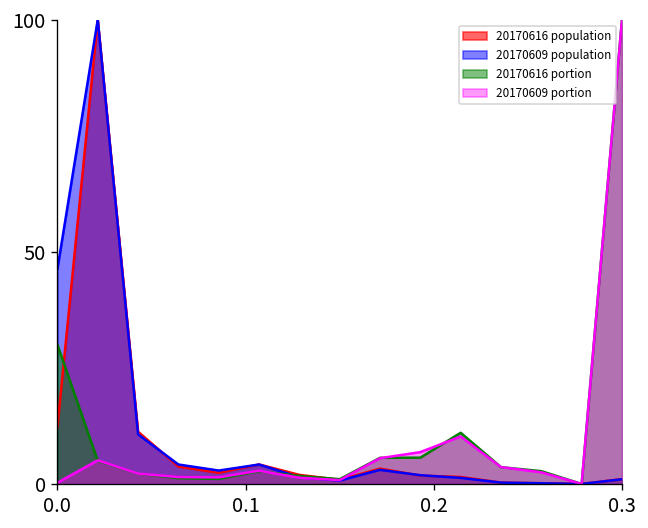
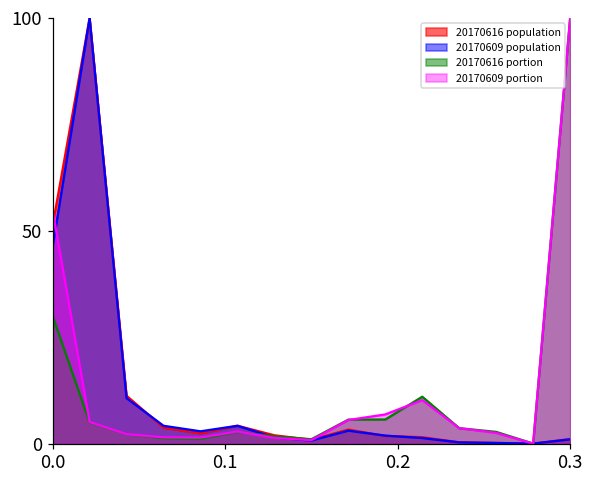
  {
    "20170616 population": {
-     "0.0": 12
+     "0.0": 51
    },
    "20170609 population": {
      "0.0": 46
    },
    "20170616 portion": {
      "0.0": 30
    },
    "20170609 portion": {
-     "0.0": 0
+     "0.0": 55
    }
  }
